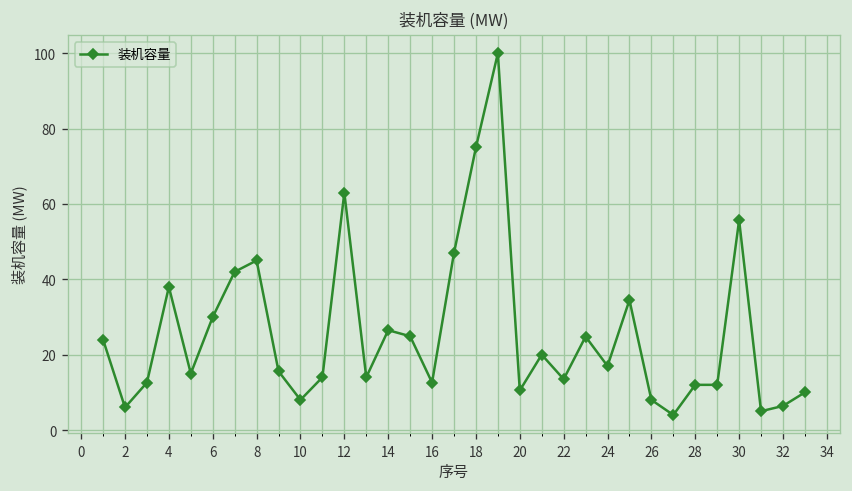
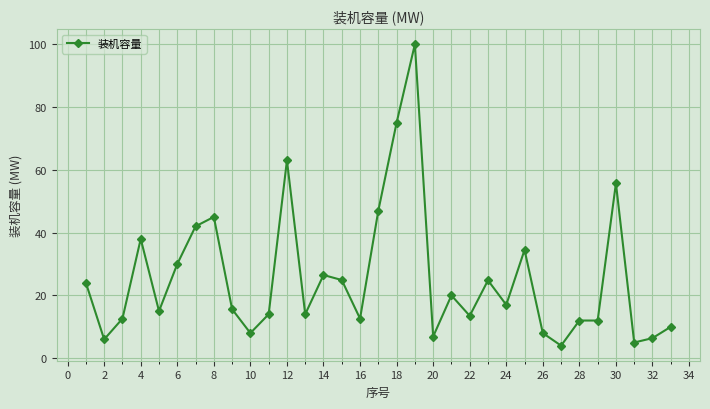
  {
    "2": 6,
    "4": 38,
    "6": 30,
    "8": 45,
    "10": 8,
    "12": 63,
    "14": 27,
    "16": 13,
    "18": 75,
-   "20": 11,
+   "20": 7,
    "22": 14,
    "24": 17,
    "26": 8,
    "28": 12,
    "30": 56,
    "32": 6
  }
